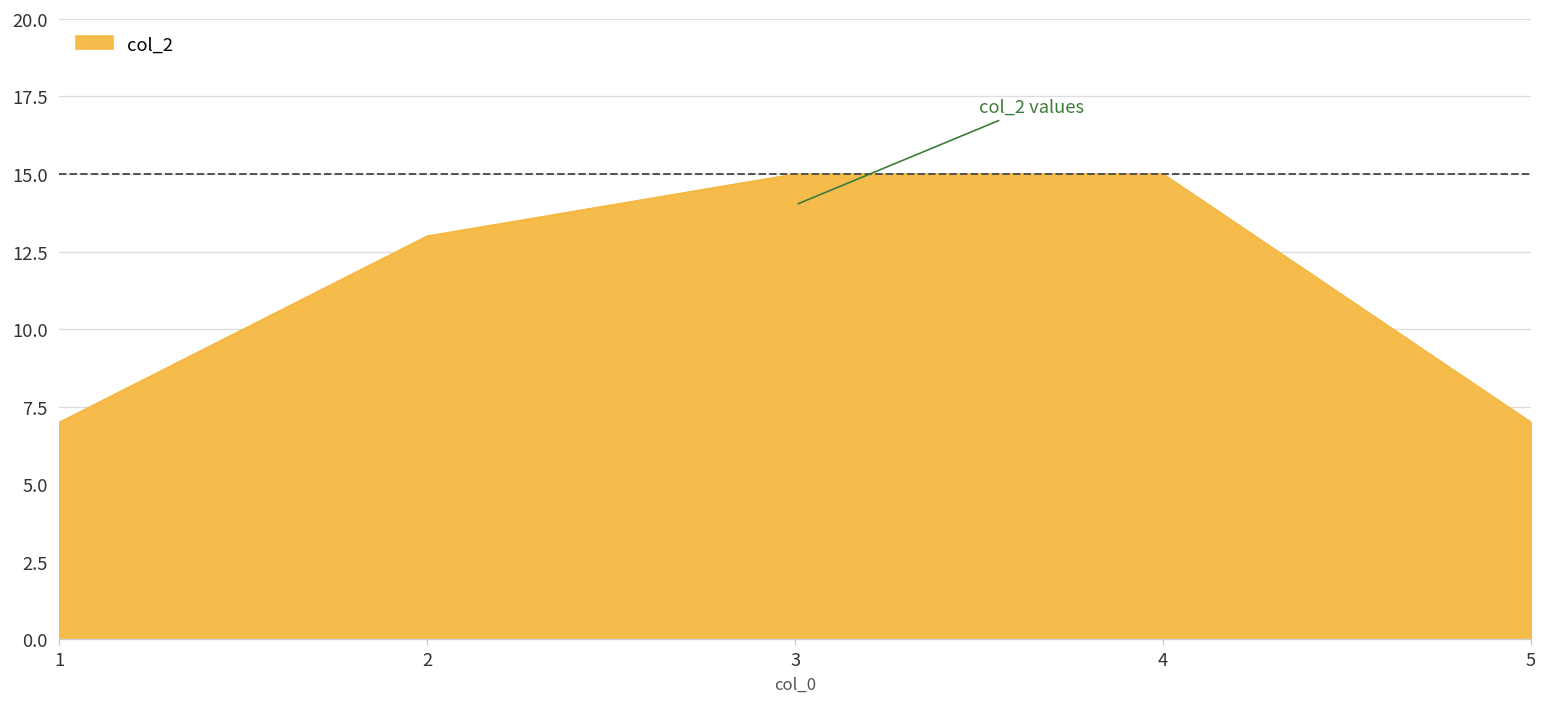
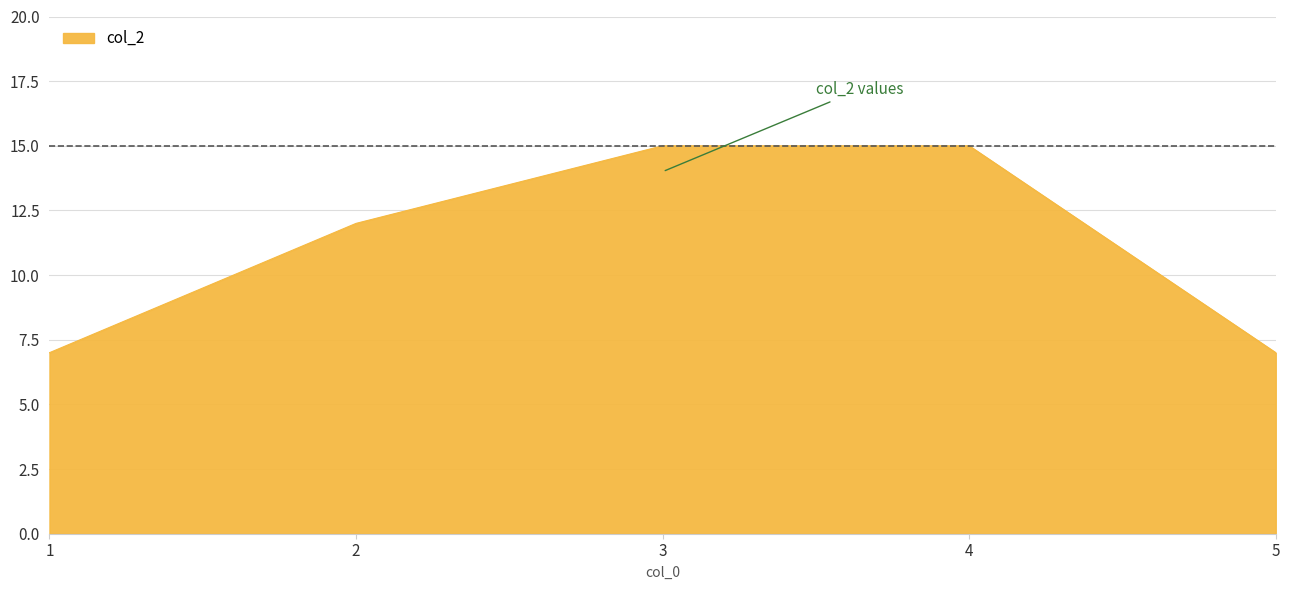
  {
    "1": 7,
-   "2": 13,
+   "2": 12,
    "4": 15,
    "5": 7
  }
